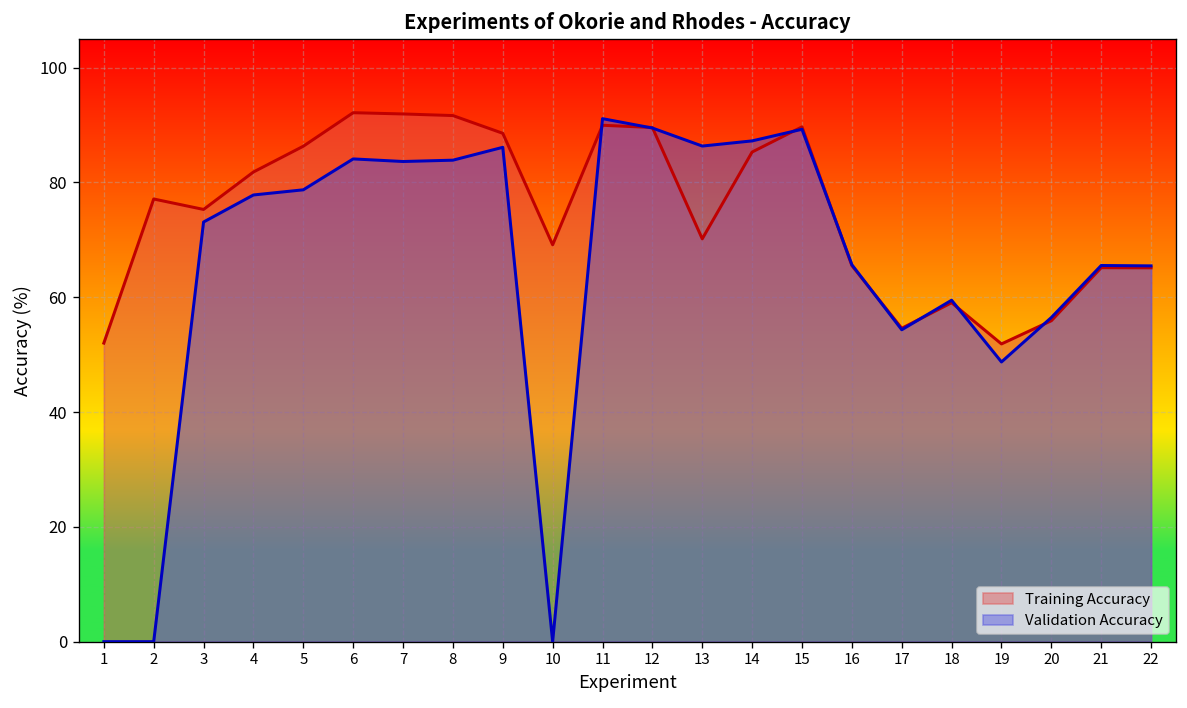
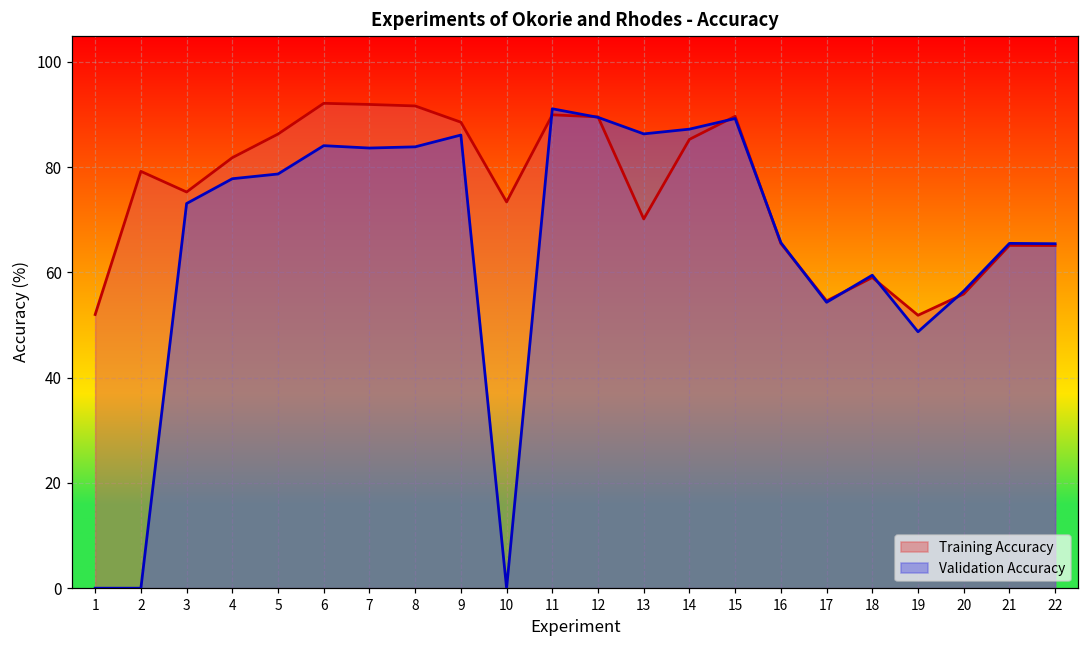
  {
    "Training Accuracy": {
      "1": 52,
-     "2": 77,
+     "2": 79,
      "3": 75,
      "4": 82,
      "5": 86,
      "6": 92,
      "7": 92,
      "8": 92,
      "9": 89,
-     "10": 69,
+     "10": 73,
      "11": 90,
      "13": 70,
      "14": 85,
      "19": 52,
      "20": 56
    },
    "Validation Accuracy": {
      "1": 0,
      "2": 0,
      "3": 73,
      "4": 78,
      "5": 79,
      "6": 84,
      "7": 84,
      "8": 84,
      "9": 86,
      "10": 0,
      "11": 91,
      "13": 86,
      "14": 87,
      "19": 49,
      "20": 56
    }
  }
